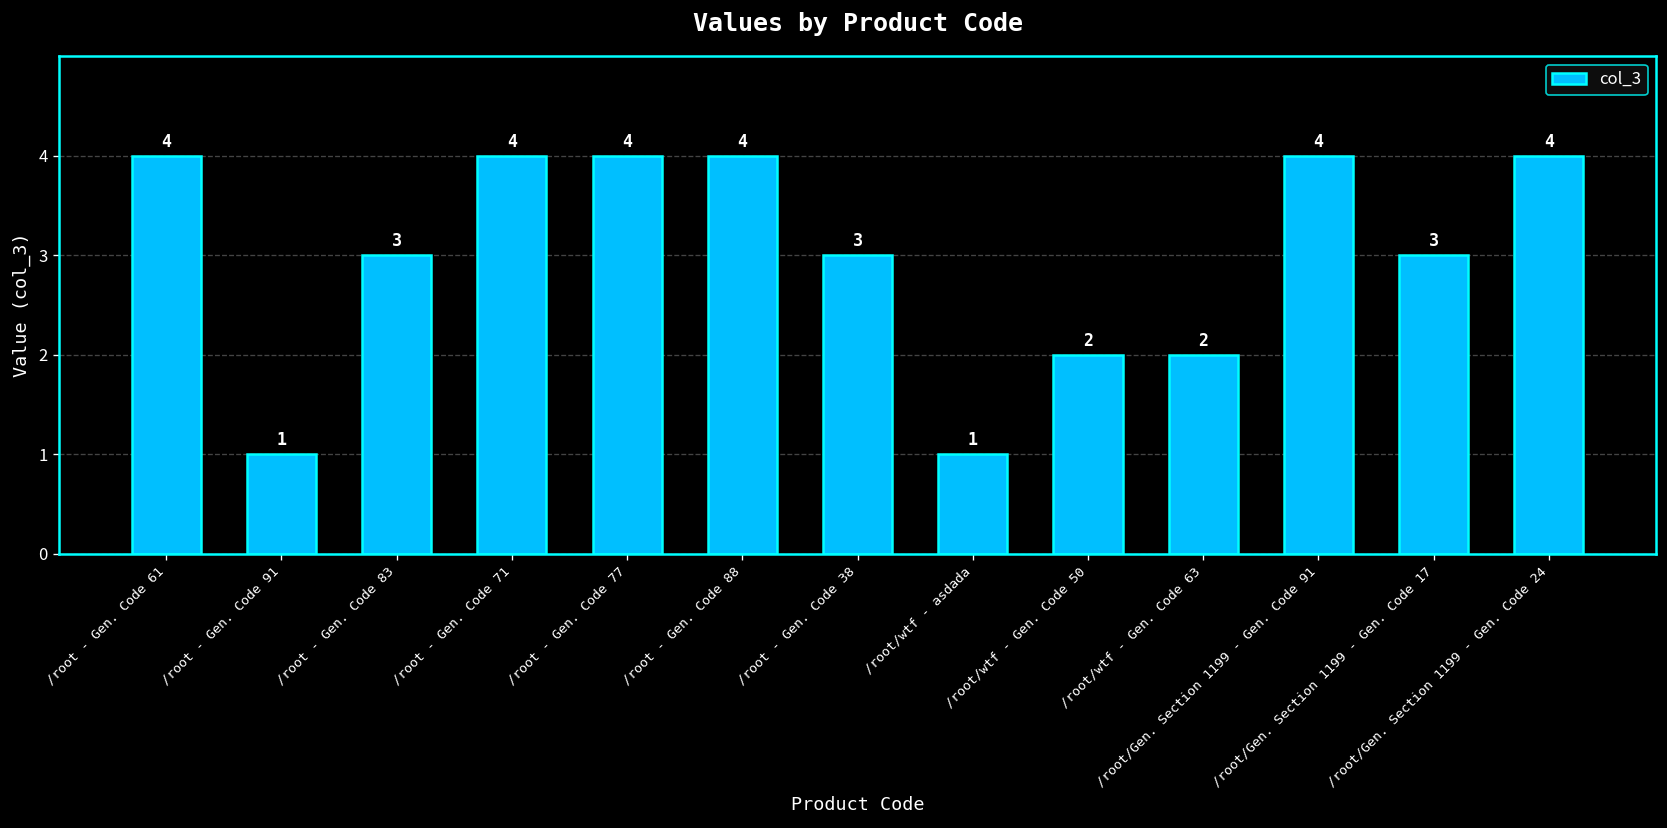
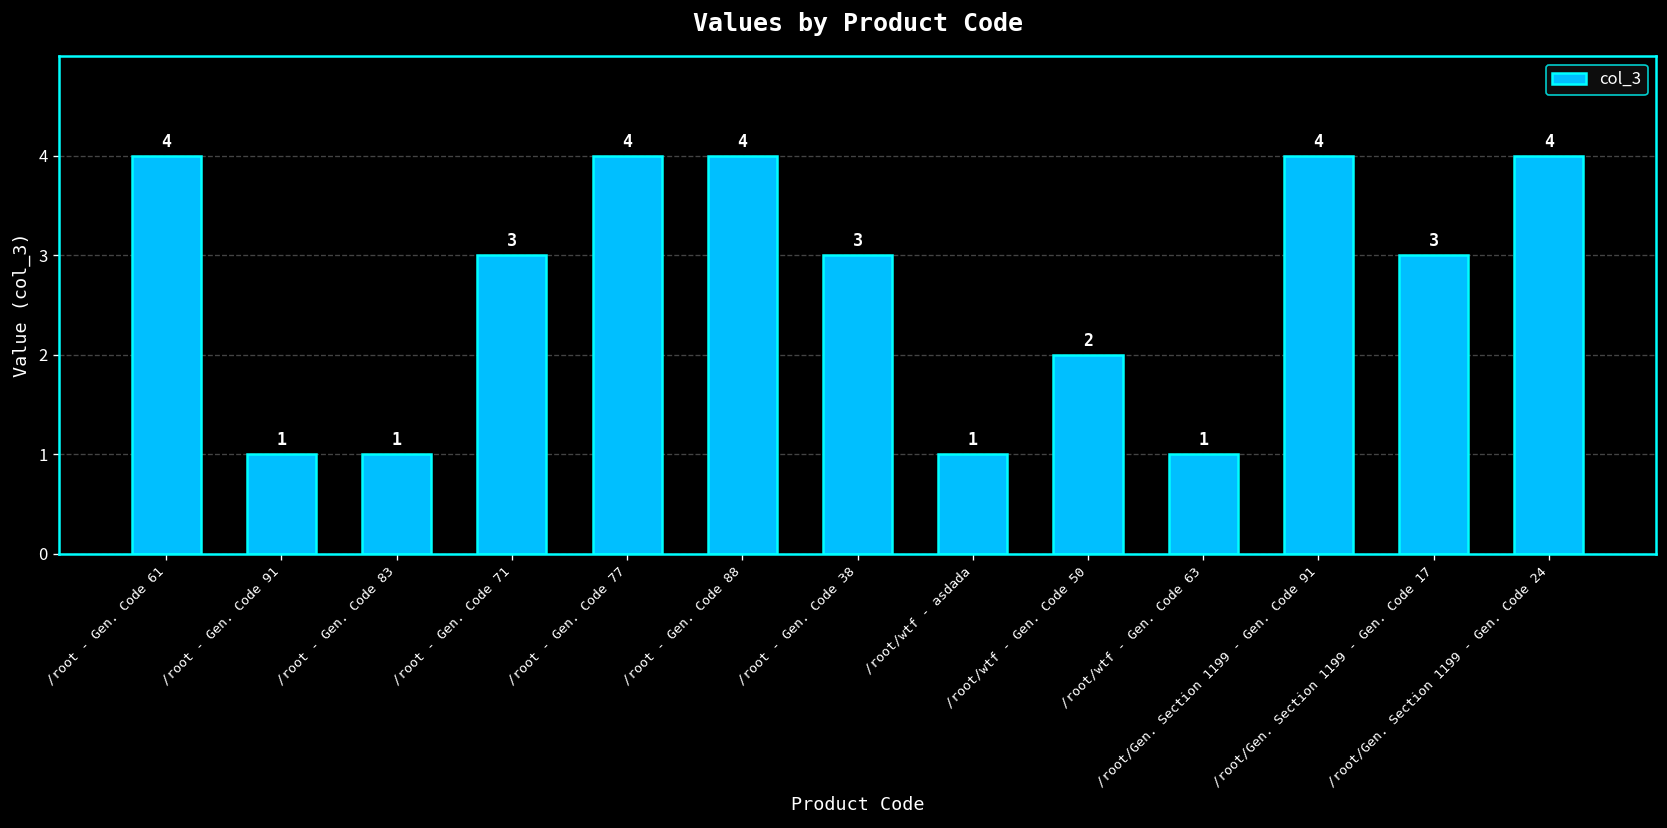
  {
    "/root - Gen. Code 61": 4,
    "/root - Gen. Code 91": 1,
-   "/root - Gen. Code 83": 3,
-   "/root - Gen. Code 71": 4,
+   "/root - Gen. Code 83": 1,
+   "/root - Gen. Code 71": 3,
    "/root - Gen. Code 77": 4,
    "/root - Gen. Code 88": 4,
    "/root - Gen. Code 38": 3,
    "/root/wtf - asdada": 1,
    "/root/wtf - Gen. Code 50": 2,
-   "/root/wtf - Gen. Code 63": 2,
+   "/root/wtf - Gen. Code 63": 1,
    "/root/Gen. Section 1199 - Gen. Code 91": 4,
    "/root/Gen. Section 1199 - Gen. Code 17": 3,
    "/root/Gen. Section 1199 - Gen. Code 24": 4
  }
